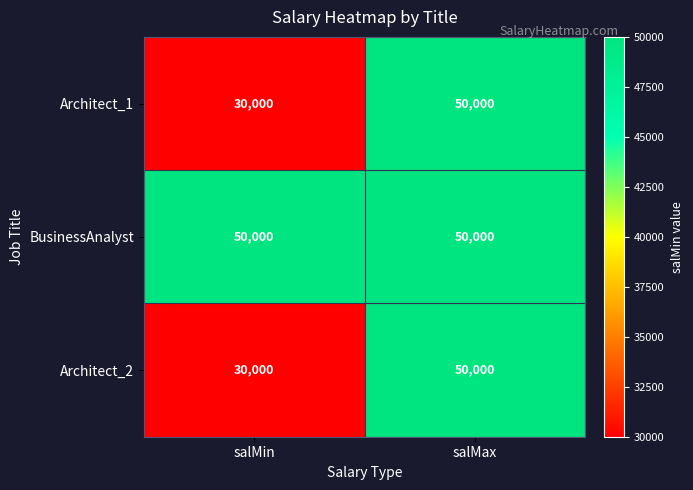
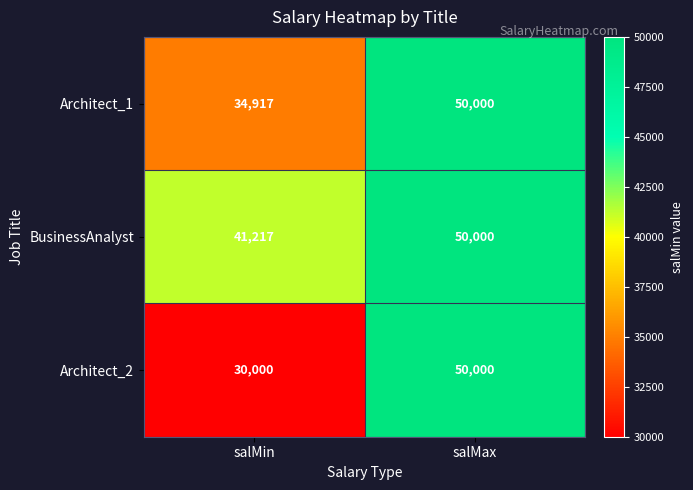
  {
    "Architect_1": {
-     "salMin": "30,000",
+     "salMin": "34,917",
      "salMax": "50,000"
    },
    "BusinessAnalyst": {
-     "salMin": "50,000",
+     "salMin": "41,217",
      "salMax": "50,000"
    },
    "Architect_2": {
      "salMin": "30,000",
      "salMax": "50,000"
    }
  }
